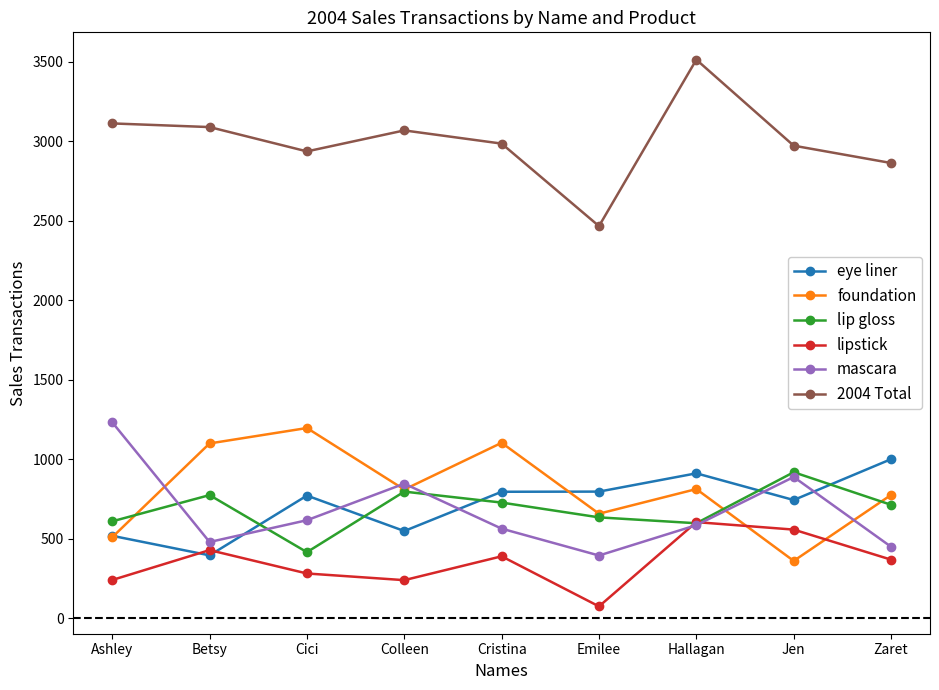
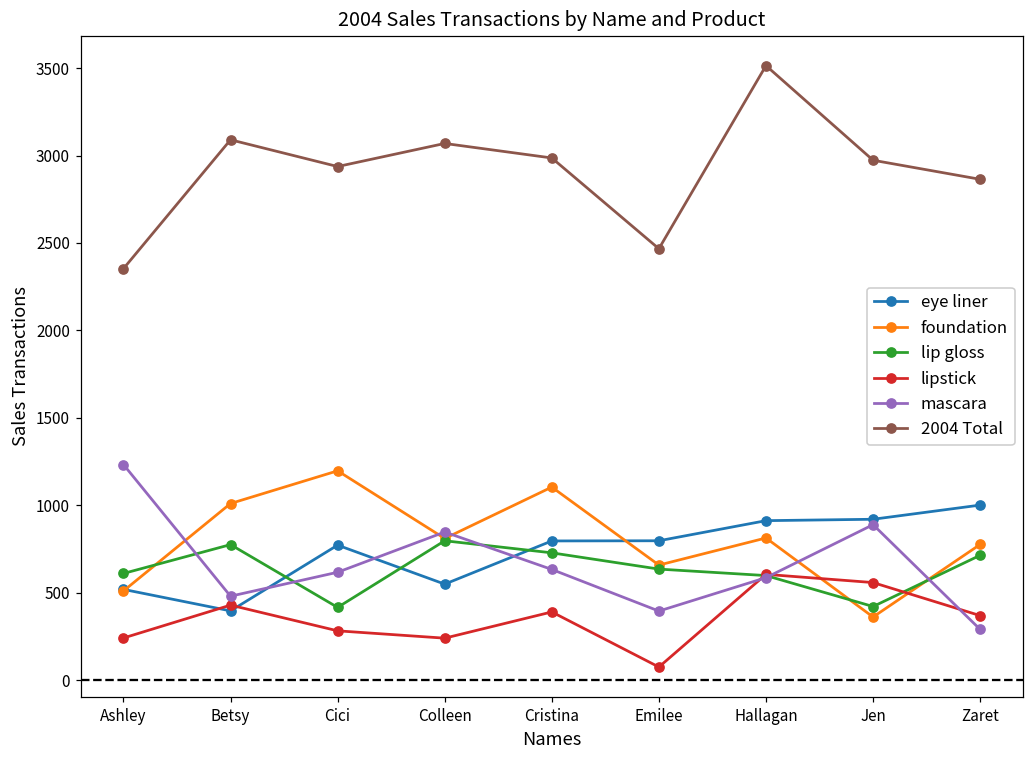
  {
    "eye liner": {
      "Betsy": 400,
      "Cici": 770,
      "Colleen": 550,
      "Cristina": 800,
      "Emilee": 800,
      "Hallagan": 910,
-     "Jen": 740,
+     "Jen": 920,
      "Zaret": 1000
    },
    "foundation": {
-     "Betsy": 1100,
+     "Betsy": 1010,
      "Cici": 1200,
      "Cristina": 1100,
      "Emilee": 660,
      "Hallagan": 810,
      "Jen": 360,
      "Zaret": 780
    },
    "lip gloss": {
      "Ashley": 610,
      "Betsy": 780,
      "Cici": 420,
      "Cristina": 730,
      "Emilee": 640,
-     "Jen": 920,
+     "Jen": 420,
      "Zaret": 710
    },
    "lipstick": {
      "Ashley": 240,
      "Betsy": 430,
      "Cici": 280,
      "Colleen": 240,
      "Cristina": 390,
      "Emilee": 80,
      "Jen": 560,
      "Zaret": 370
    },
    "mascara": {
      "Ashley": 1230,
      "Betsy": 480,
      "Cici": 620,
      "Colleen": 850,
-     "Cristina": 560,
+     "Cristina": 630,
      "Emilee": 400,
      "Jen": 890,
-     "Zaret": 450
+     "Zaret": 290
    },
    "2004 Total": {
-     "Ashley": 3110,
+     "Ashley": 2350,
      "Betsy": 3090,
      "Cici": 2940,
      "Colleen": 3070,
      "Cristina": 2990,
      "Emilee": 2470,
      "Hallagan": 3510,
      "Jen": 2970,
      "Zaret": 2860
    }
  }
